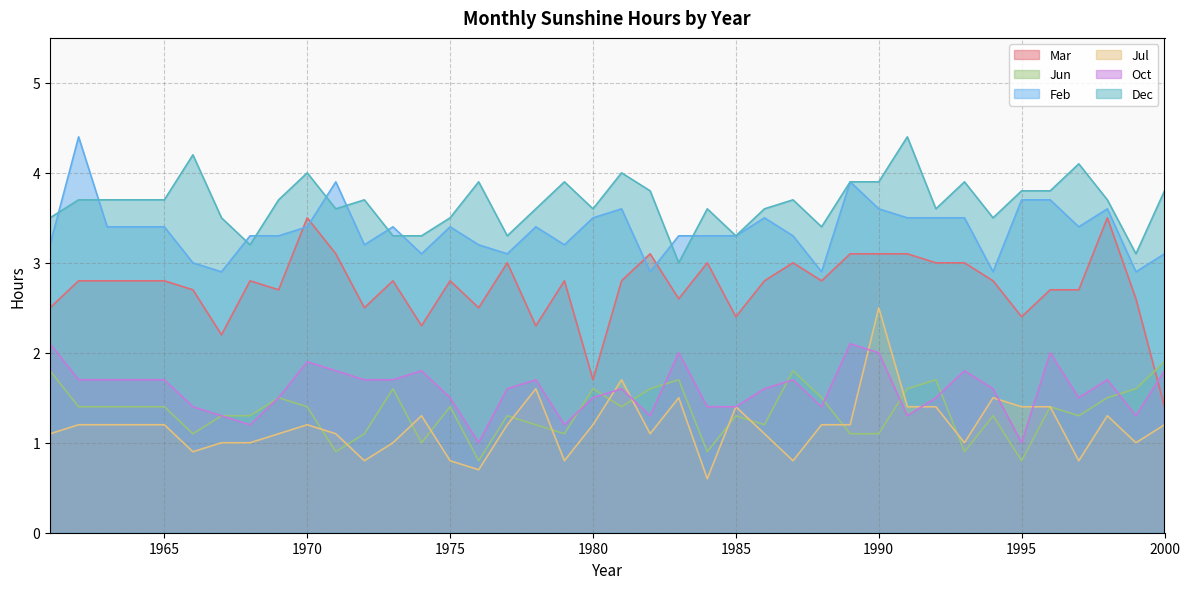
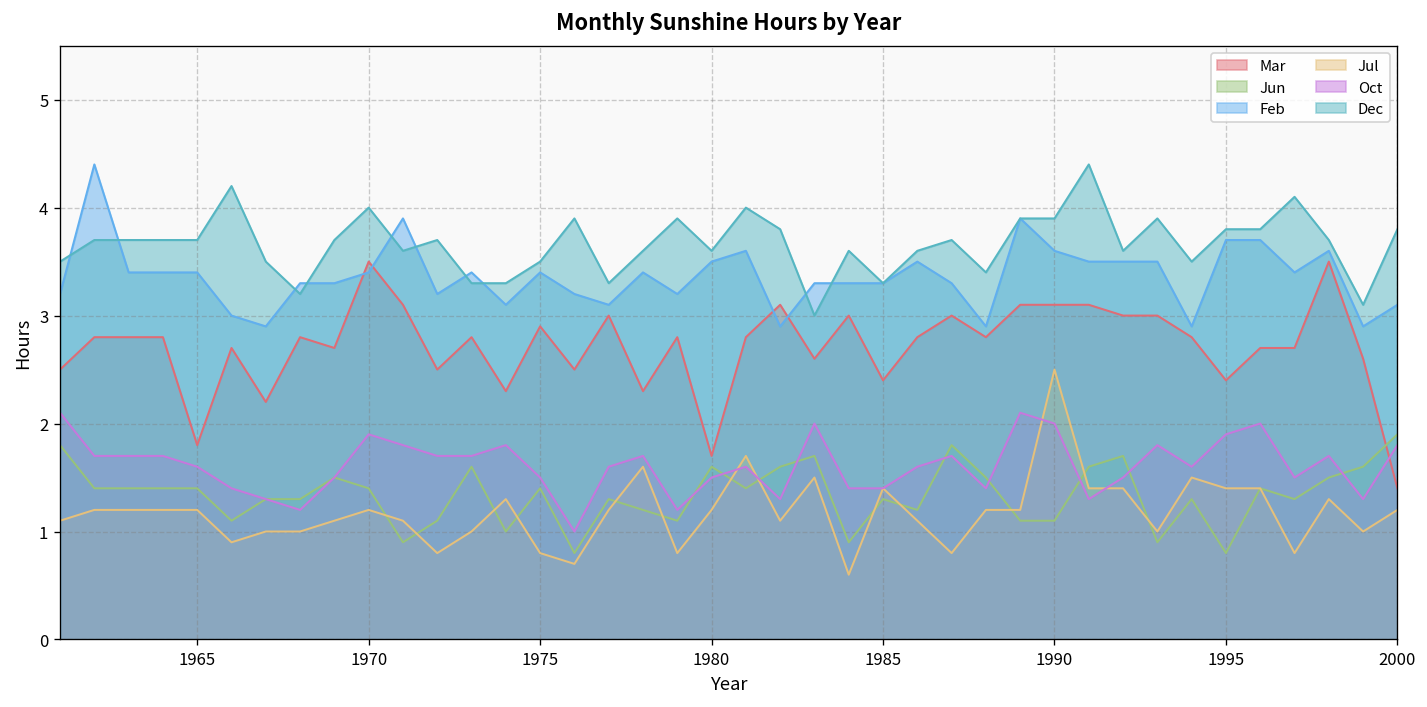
  {
    "Mar": {
-     "1965": 2.8,
+     "1965": 1.8,
      "1970": 3.5,
-     "1975": 2.8,
+     "1975": 2.9,
      "1980": 1.7,
      "1985": 2.4,
      "1990": 3.1,
      "1995": 2.4,
      "2000": 1.4
    },
    "Oct": {
-     "1965": 1.7,
+     "1965": 1.6,
      "1970": 1.9,
      "1975": 1.5,
      "1980": 1.5,
      "1990": 2.0,
-     "1995": 1.0,
+     "1995": 1.9,
      "2000": 1.8
    }
  }
